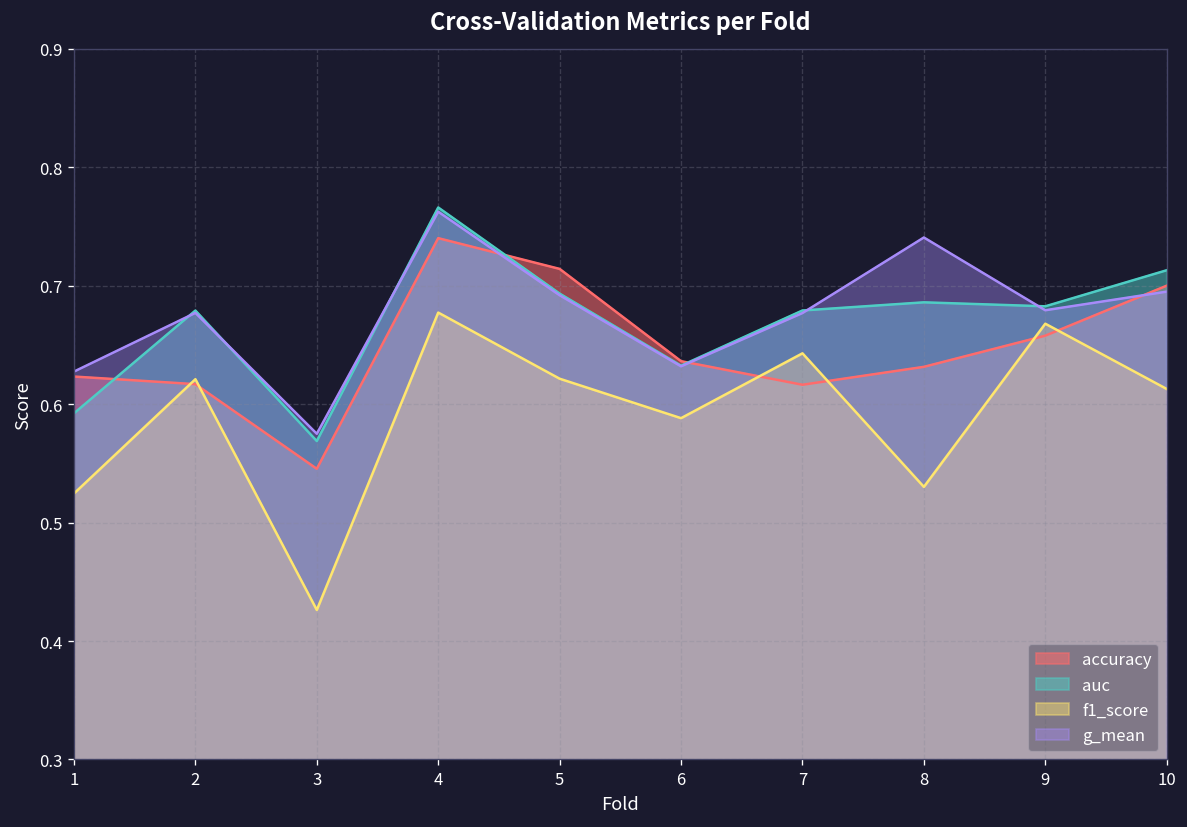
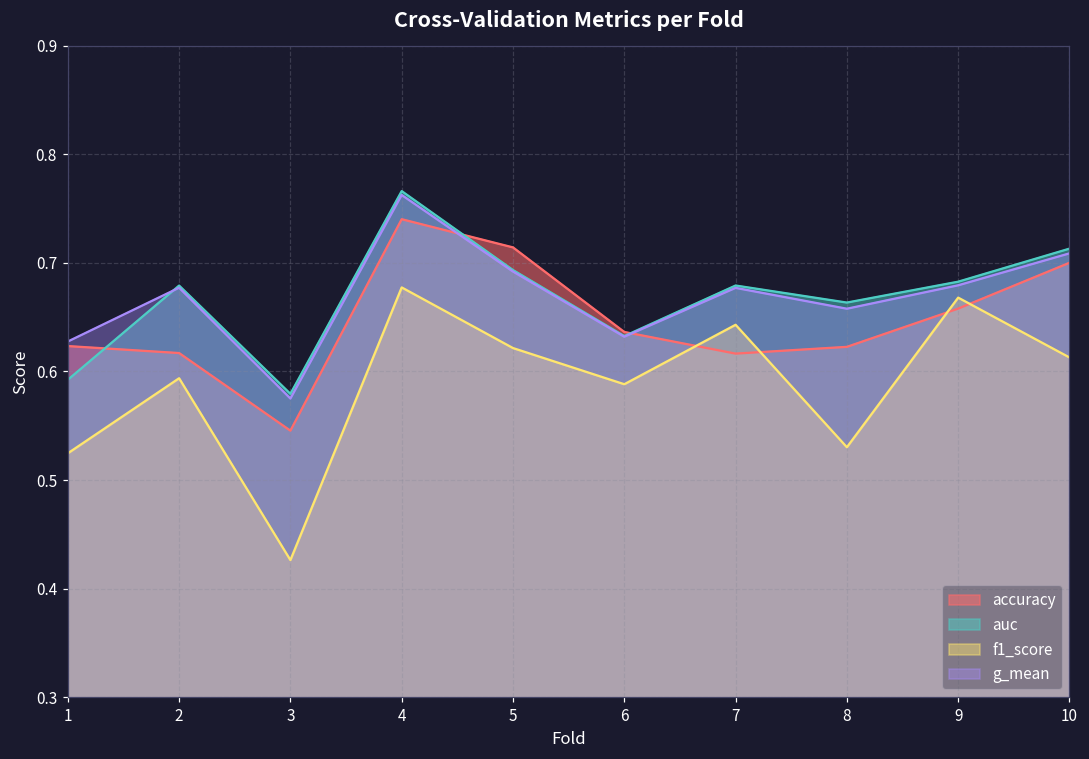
  {
    "accuracy": {
      "1": 0.62,
      "2": 0.62,
      "3": 0.55,
      "4": 0.74,
      "5": 0.71,
      "6": 0.64,
      "7": 0.62,
-     "8": 0.63,
+     "8": 0.62,
      "9": 0.66,
      "10": 0.70
    },
    "auc": {
      "1": 0.59,
-     "3": 0.57,
+     "3": 0.58,
      "4": 0.77,
-     "8": 0.69,
+     "8": 0.66,
      "9": 0.68,
      "10": 0.71
    },
    "f1_score": {
      "1": 0.52,
-     "2": 0.62,
+     "2": 0.59,
      "3": 0.43,
      "4": 0.68,
      "5": 0.62,
      "6": 0.59,
      "7": 0.64,
      "8": 0.53,
      "9": 0.67,
      "10": 0.61
    },
    "g_mean": {
      "1": 0.63,
      "3": 0.58,
      "4": 0.76,
-     "8": 0.74,
+     "8": 0.66,
      "9": 0.68,
-     "10": 0.70
+     "10": 0.71
    }
  }
